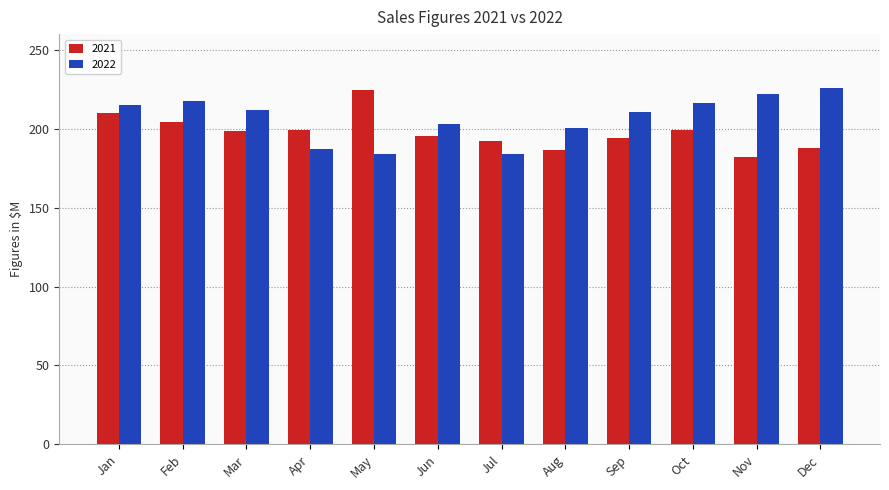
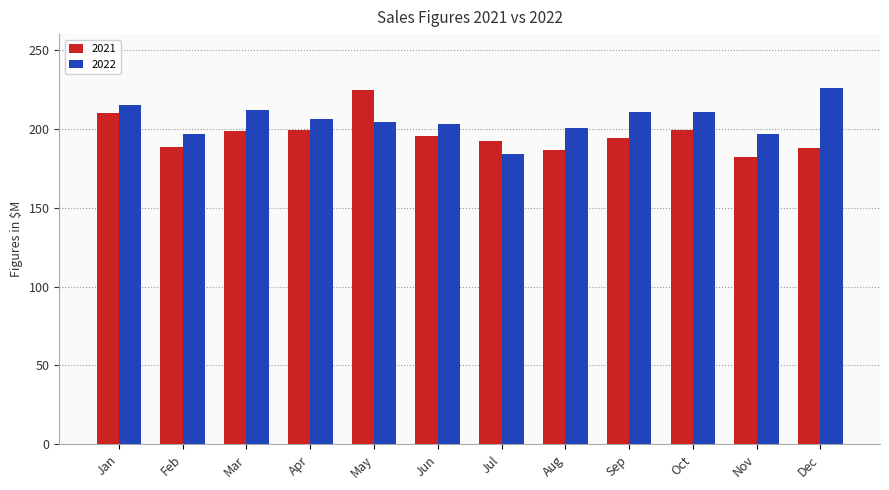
  {
    "2021": {
      "Jan": 210,
-     "Feb": 204,
+     "Feb": 189,
      "Mar": 199,
      "Apr": 199,
      "May": 224,
      "Jun": 195,
      "Jul": 192,
      "Aug": 186,
      "Sep": 194,
      "Oct": 199,
      "Nov": 182,
      "Dec": 188
    },
    "2022": {
      "Jan": 215,
-     "Feb": 218,
+     "Feb": 197,
      "Mar": 212,
-     "Apr": 187,
-     "May": 184,
+     "Apr": 206,
+     "May": 204,
      "Jun": 203,
      "Jul": 184,
      "Aug": 201,
      "Sep": 211,
-     "Oct": 216,
-     "Nov": 222,
+     "Oct": 211,
+     "Nov": 196,
      "Dec": 226
    }
  }
